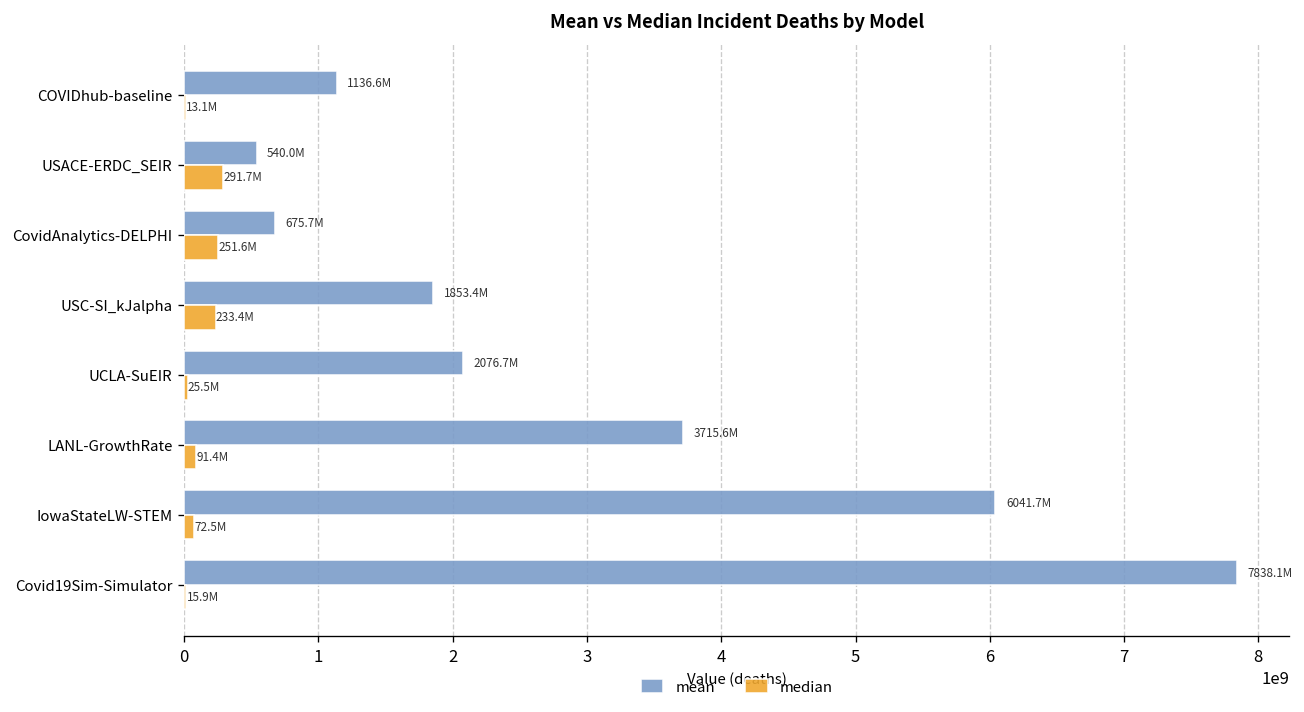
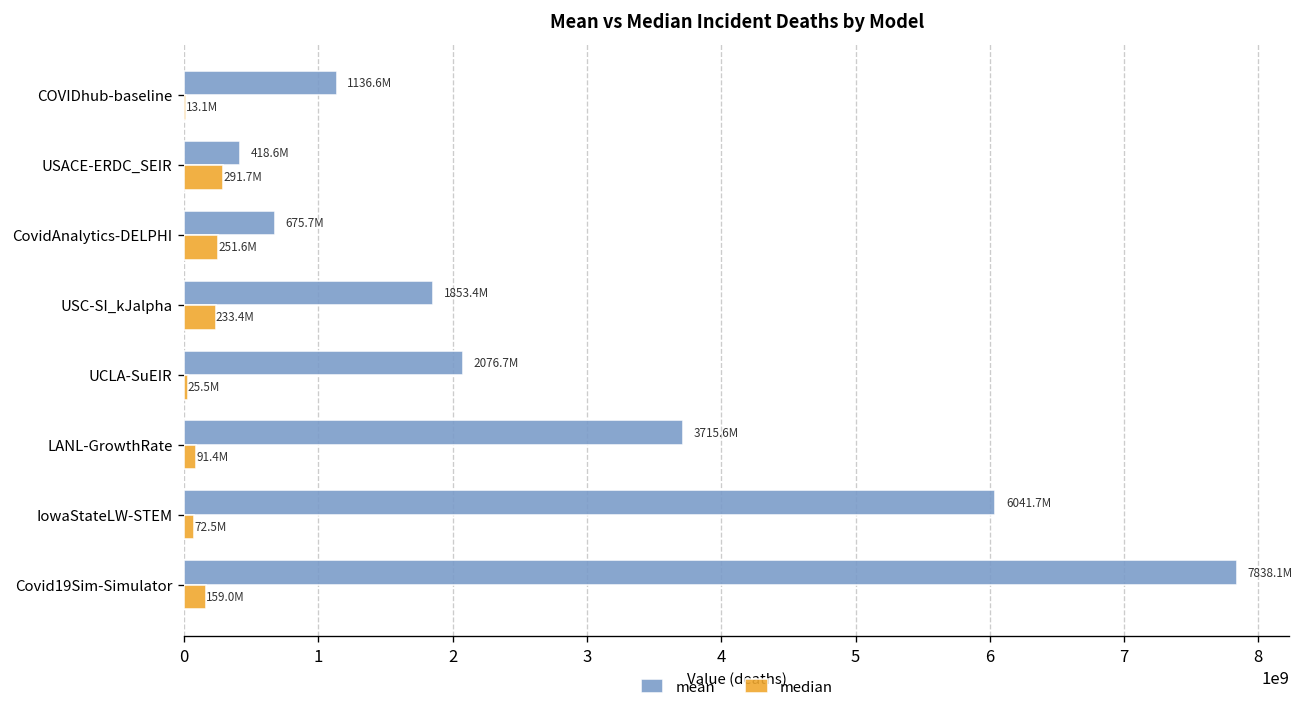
  {
    "mean": {
      "COVIDhub-baseline": "1136.6M",
-     "USACE-ERDC_SEIR": "540.0M",
+     "USACE-ERDC_SEIR": "418.6M",
      "CovidAnalytics-DELPHI": "675.7M",
      "USC-SI_kJalpha": "1853.4M",
      "UCLA-SuEIR": "2076.7M",
      "LANL-GrowthRate": "3715.6M",
      "IowaStateLW-STEM": "6041.7M",
      "Covid19Sim-Simulator": "7838.1M"
    },
    "median": {
      "COVIDhub-baseline": "13.1M",
      "USACE-ERDC_SEIR": "291.7M",
      "CovidAnalytics-DELPHI": "251.6M",
      "USC-SI_kJalpha": "233.4M",
      "UCLA-SuEIR": "25.5M",
      "LANL-GrowthRate": "91.4M",
      "IowaStateLW-STEM": "72.5M",
-     "Covid19Sim-Simulator": "15.9M"
+     "Covid19Sim-Simulator": "159.0M"
    }
  }
